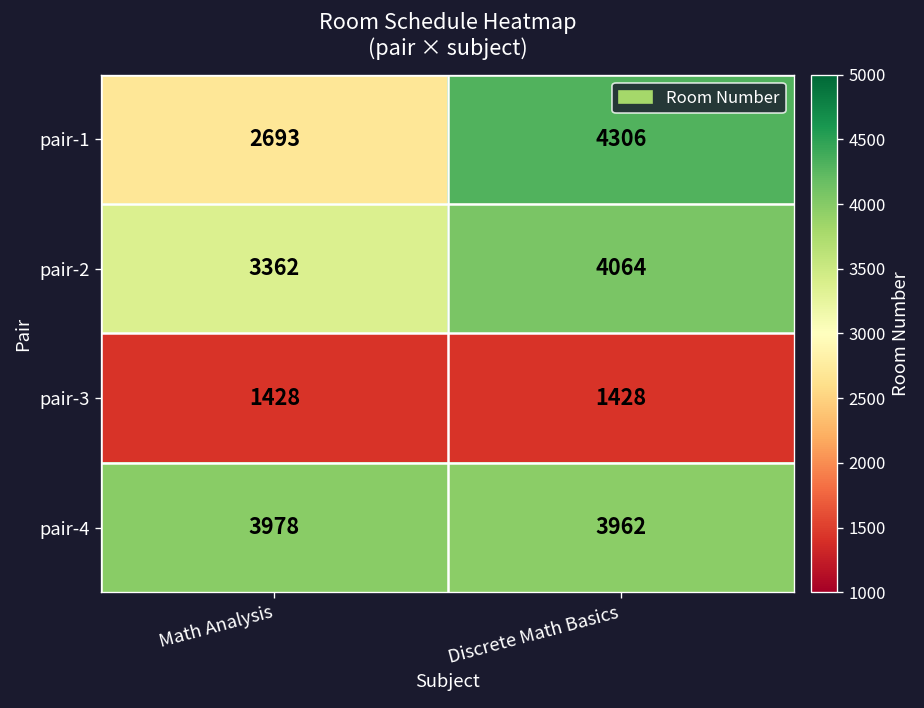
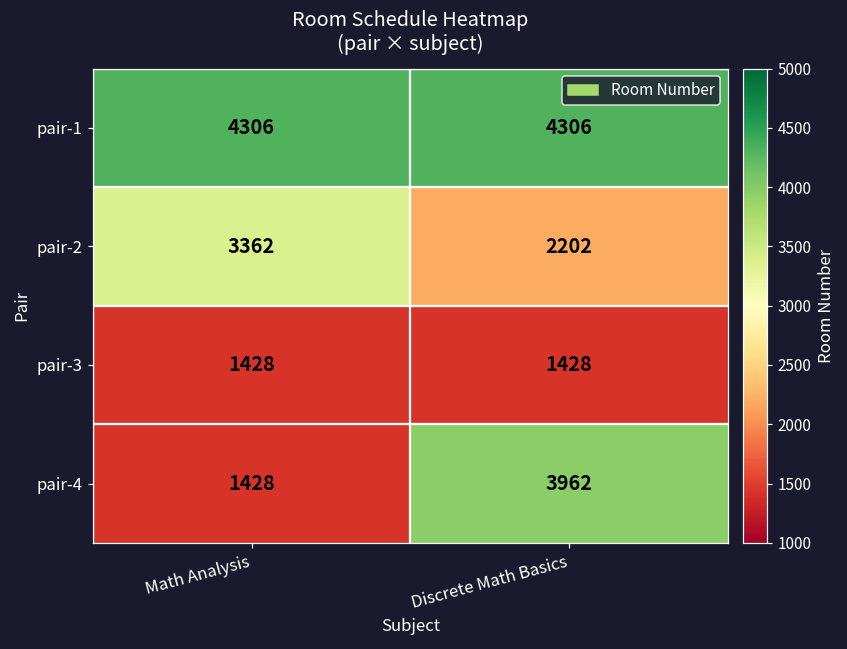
  {
    "pair-1": {
-     "Math Analysis": 2693,
+     "Math Analysis": 4306,
      "Discrete Math Basics": 4306
    },
    "pair-2": {
      "Math Analysis": 3362,
-     "Discrete Math Basics": 4064
+     "Discrete Math Basics": 2202
    },
    "pair-3": {
      "Math Analysis": 1428,
      "Discrete Math Basics": 1428
    },
    "pair-4": {
-     "Math Analysis": 3978,
+     "Math Analysis": 1428,
      "Discrete Math Basics": 3962
    }
  }
